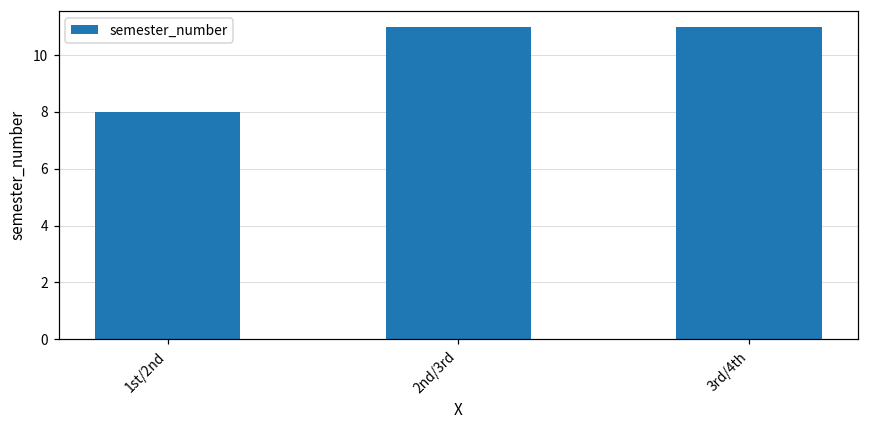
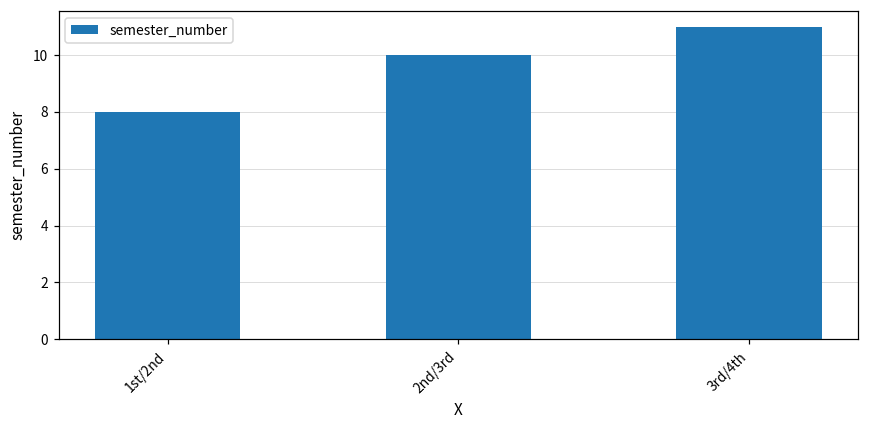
  {
    "1st/2nd": 8,
-   "2nd/3rd": 11,
+   "2nd/3rd": 10,
    "3rd/4th": 11
  }
